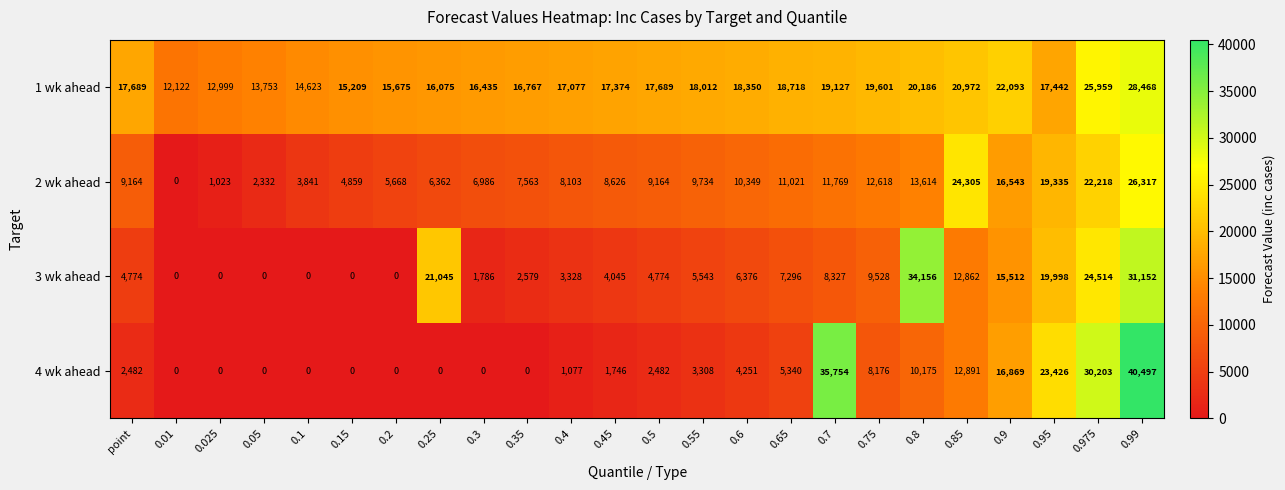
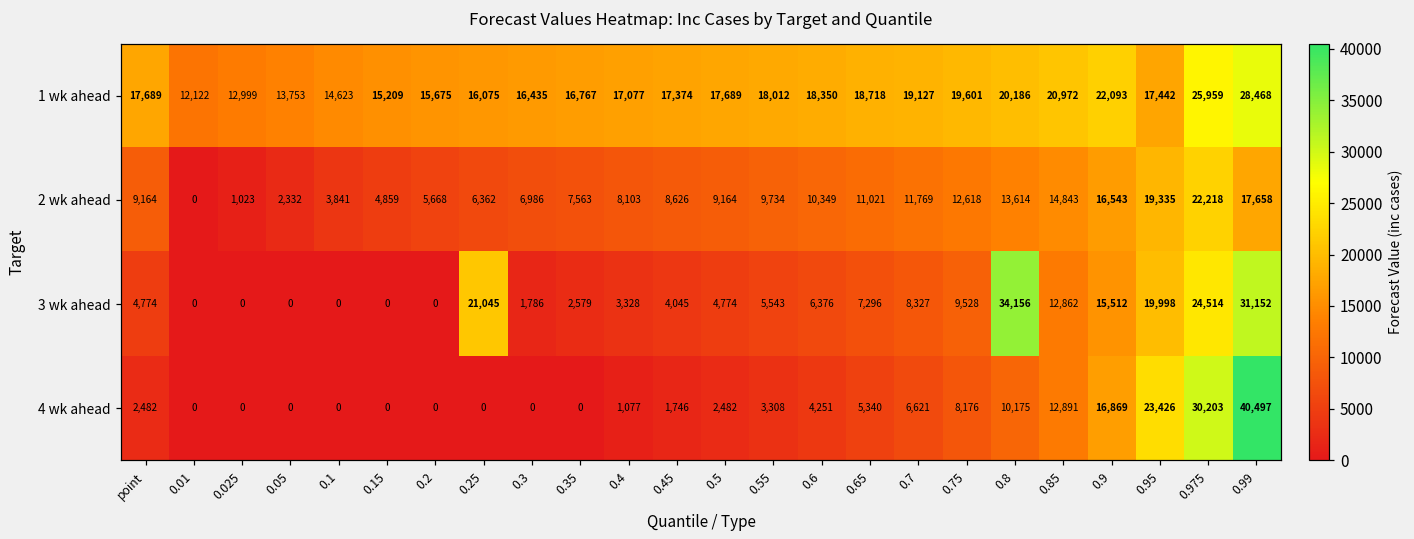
  {
    "1 wk ahead": {
      "point": "17,689",
      "0.01": "12,122",
      "0.025": "12,999",
      "0.05": "13,753",
      "0.1": "14,623",
      "0.15": "15,209",
      "0.2": "15,675",
      "0.25": "16,075",
      "0.3": "16,435",
      "0.35": "16,767",
      "0.4": "17,077",
      "0.45": "17,374",
      "0.5": "17,689",
      "0.55": "18,012",
      "0.6": "18,350",
      "0.65": "18,718",
      "0.7": "19,127",
      "0.75": "19,601",
      "0.8": "20,186",
      "0.85": "20,972",
      "0.9": "22,093",
      "0.95": "17,442",
      "0.975": "25,959",
      "0.99": "28,468"
    },
    "2 wk ahead": {
      "point": "9,164",
      "0.01": "0",
      "0.025": "1,023",
      "0.05": "2,332",
      "0.1": "3,841",
      "0.15": "4,859",
      "0.2": "5,668",
      "0.25": "6,362",
      "0.3": "6,986",
      "0.35": "7,563",
      "0.4": "8,103",
      "0.45": "8,626",
      "0.5": "9,164",
      "0.55": "9,734",
      "0.6": "10,349",
      "0.65": "11,021",
      "0.7": "11,769",
      "0.75": "12,618",
      "0.8": "13,614",
-     "0.85": "24,305",
+     "0.85": "14,843",
      "0.9": "16,543",
      "0.95": "19,335",
      "0.975": "22,218",
-     "0.99": "26,317"
+     "0.99": "17,658"
    },
    "3 wk ahead": {
      "point": "4,774",
      "0.01": "0",
      "0.025": "0",
      "0.05": "0",
      "0.1": "0",
      "0.15": "0",
      "0.2": "0",
      "0.25": "21,045",
      "0.3": "1,786",
      "0.35": "2,579",
      "0.4": "3,328",
      "0.45": "4,045",
      "0.5": "4,774",
      "0.55": "5,543",
      "0.6": "6,376",
      "0.65": "7,296",
      "0.7": "8,327",
      "0.75": "9,528",
      "0.8": "34,156",
      "0.85": "12,862",
      "0.9": "15,512",
      "0.95": "19,998",
      "0.975": "24,514",
      "0.99": "31,152"
    },
    "4 wk ahead": {
      "point": "2,482",
      "0.01": "0",
      "0.025": "0",
      "0.05": "0",
      "0.1": "0",
      "0.15": "0",
      "0.2": "0",
      "0.25": "0",
      "0.3": "0",
      "0.35": "0",
      "0.4": "1,077",
      "0.45": "1,746",
      "0.5": "2,482",
      "0.55": "3,308",
      "0.6": "4,251",
      "0.65": "5,340",
-     "0.7": "35,754",
+     "0.7": "6,621",
      "0.75": "8,176",
      "0.8": "10,175",
      "0.85": "12,891",
      "0.9": "16,869",
      "0.95": "23,426",
      "0.975": "30,203",
      "0.99": "40,497"
    }
  }
